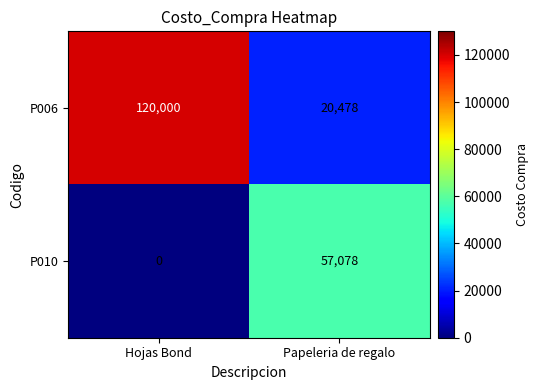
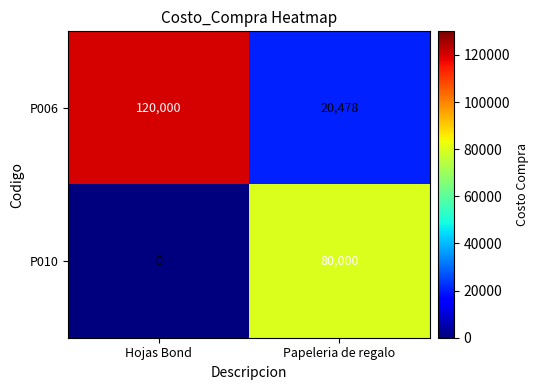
  {
    "P006": {
      "Hojas Bond": "120,000",
      "Papeleria de regalo": "20,478"
    },
    "P010": {
      "Hojas Bond": "0",
-     "Papeleria de regalo": "57,078"
+     "Papeleria de regalo": "80,000"
    }
  }
